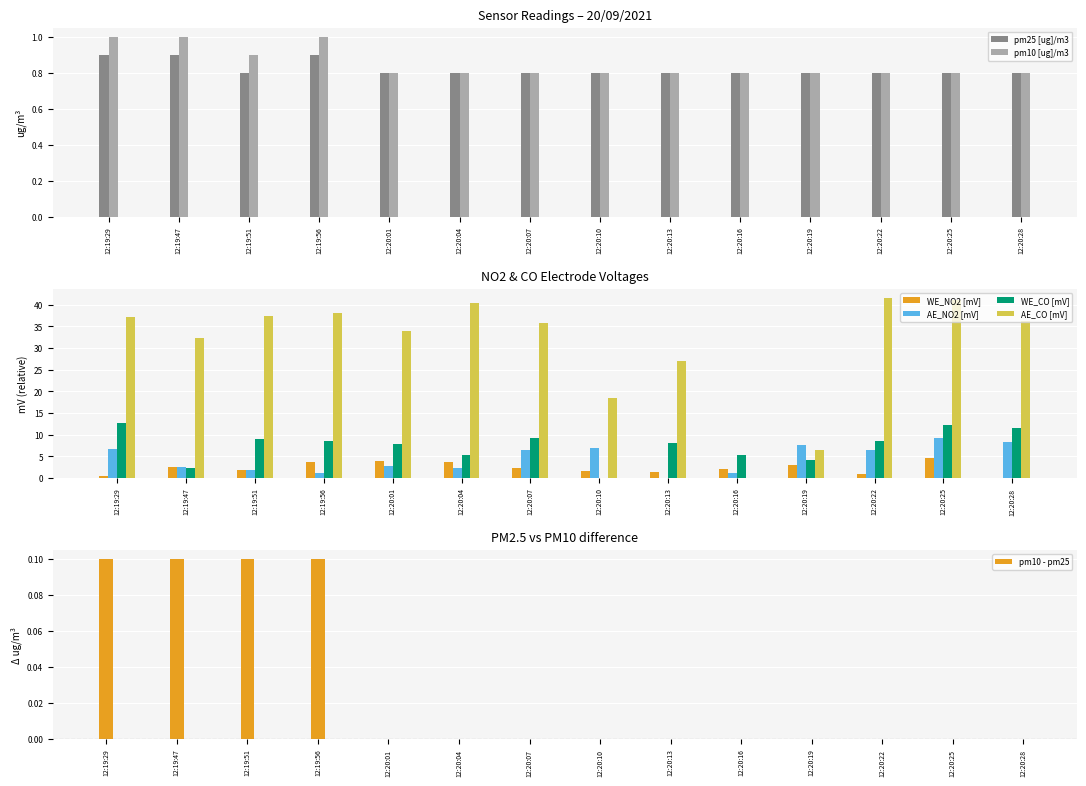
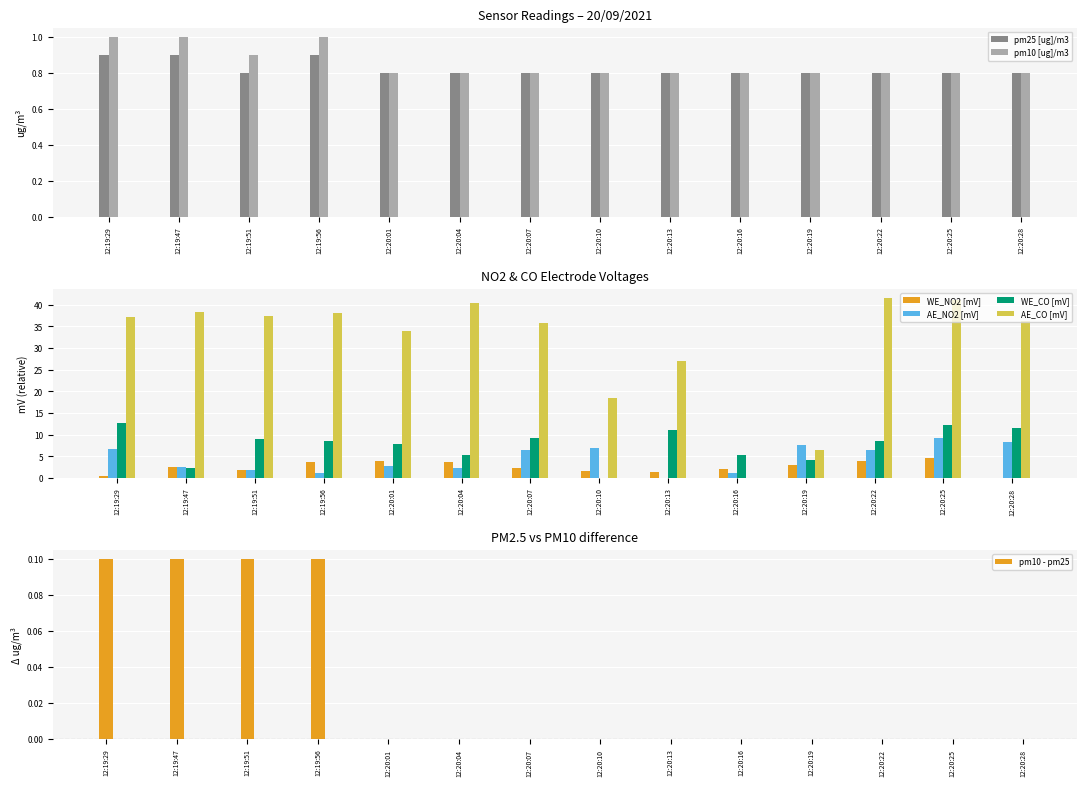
  {
    "NO2 & CO Electrode Voltages": {
      "WE_NO2 [mV]": {
        "12:19:47": 3,
        "12:19:51": 2,
        "12:19:56": 4,
        "12:20:01": 4,
        "12:20:04": 4,
        "12:20:07": 2,
        "12:20:10": 2,
        "12:20:13": 1,
        "12:20:16": 2,
        "12:20:19": 3,
-       "12:20:22": 1,
+       "12:20:22": 4,
        "12:20:25": 5,
        "12:20:28": 0
      },
      "AE_NO2 [mV]": {
        "12:19:29": 7,
        "12:19:47": 3,
        "12:19:51": 2,
        "12:19:56": 1,
        "12:20:01": 3,
        "12:20:04": 2,
        "12:20:07": 7,
        "12:20:10": 7,
        "12:20:13": 0,
        "12:20:16": 1,
        "12:20:19": 8,
        "12:20:22": 6,
        "12:20:25": 9,
        "12:20:28": 8
      },
      "WE_CO [mV]": {
        "12:19:29": 13,
        "12:19:47": 2,
        "12:19:51": 9,
        "12:19:56": 9,
        "12:20:01": 8,
        "12:20:04": 5,
        "12:20:07": 9,
        "12:20:10": 0,
-       "12:20:13": 8,
+       "12:20:13": 11,
        "12:20:16": 5,
        "12:20:19": 4,
        "12:20:22": 9,
        "12:20:25": 12,
        "12:20:28": 12
      },
      "AE_CO [mV]": {
        "12:19:29": 37,
-       "12:19:47": 32,
+       "12:19:47": 38,
        "12:19:51": 37,
        "12:19:56": 38,
        "12:20:01": 34,
        "12:20:04": 41,
        "12:20:07": 36,
        "12:20:10": 19,
        "12:20:13": 27,
        "12:20:16": 0,
        "12:20:19": 6,
        "12:20:22": 42
      }
    },
    "PM2.5 vs PM10 difference": {
      "12:19:29": 0.100,
      "12:19:47": 0.100,
      "12:19:51": 0.100,
      "12:19:56": 0.100,
      "12:20:01": 0.000,
      "12:20:04": 0.000,
      "12:20:07": 0.000,
      "12:20:10": 0.000,
      "12:20:13": 0.000,
      "12:20:16": 0.000,
      "12:20:19": 0.000,
      "12:20:22": 0.000,
      "12:20:25": 0.000,
      "12:20:28": 0.000
    }
  }
